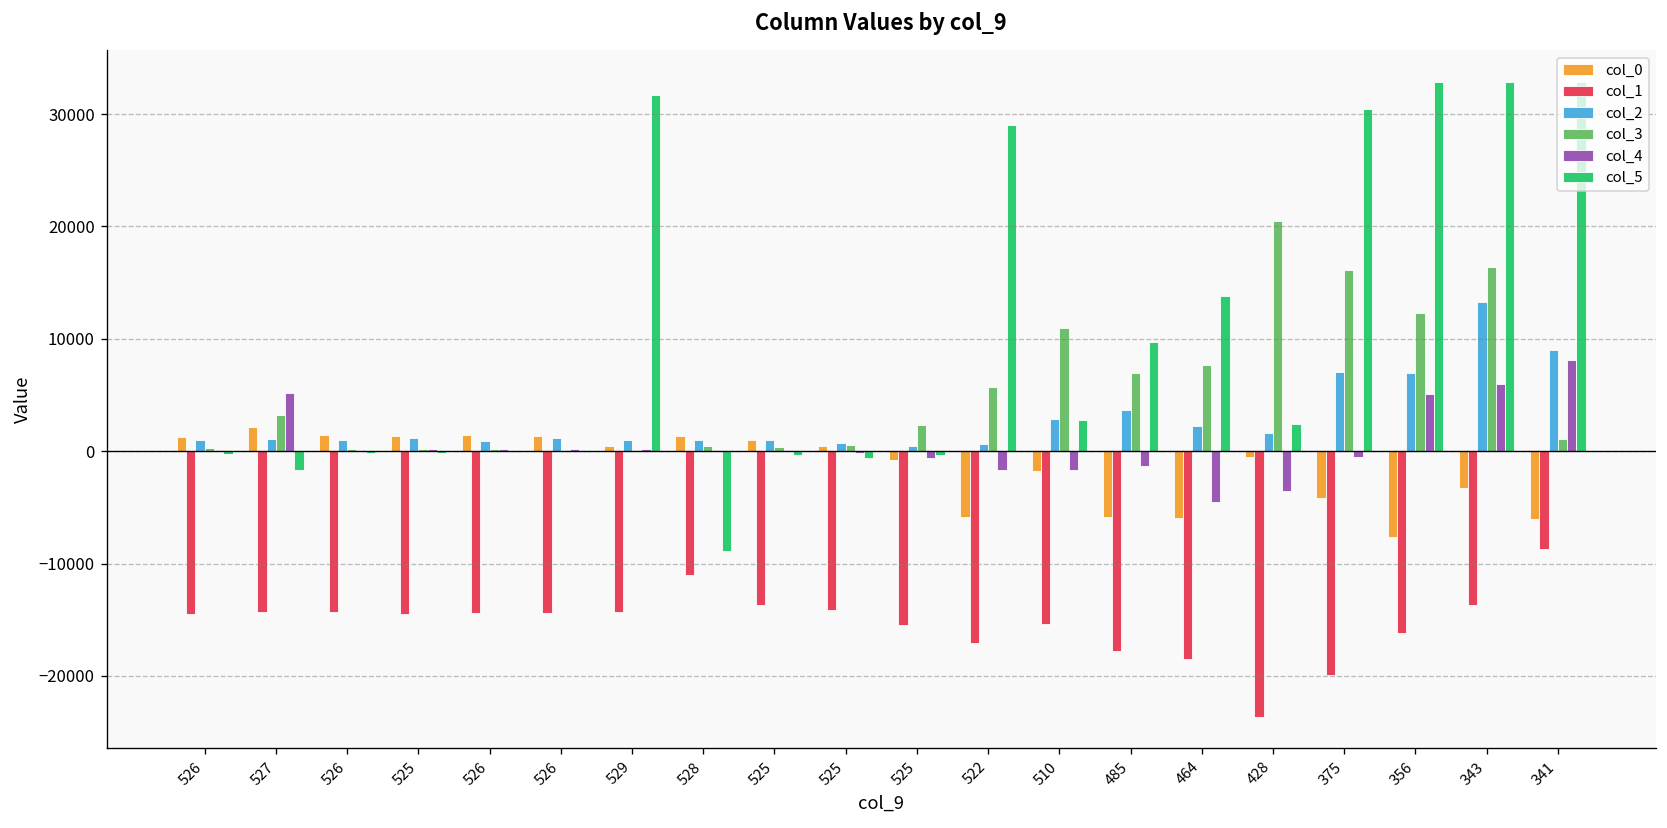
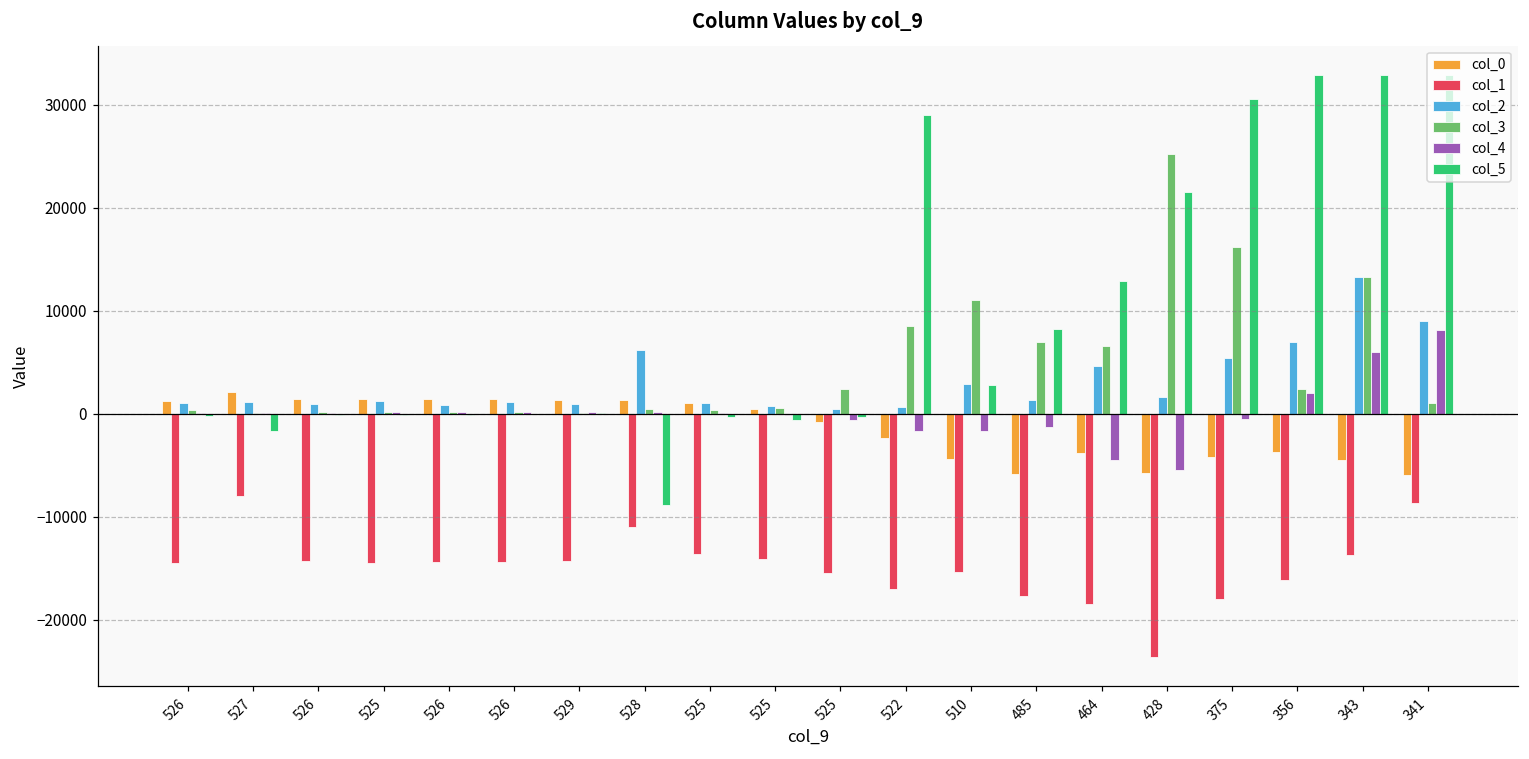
  {
    "col_0": {
      "527": 2000,
-     "529": 0,
+     "529": 1000,
      "528": 1000,
-     "522": -6000,
-     "510": -2000,
+     "522": -2000,
+     "510": -4000,
      "485": -6000,
-     "464": -6000,
-     "428": -1000,
+     "464": -4000,
+     "428": -6000,
      "375": -4000,
-     "356": -8000,
-     "343": -3000,
+     "356": -4000,
+     "343": -4000,
      "341": -6000
    },
    "col_1": {
-     "527": -14000,
+     "527": -8000,
      "529": -14000,
      "528": -11000,
      "522": -17000,
      "510": -15000,
      "485": -18000,
      "464": -18000,
      "428": -24000,
-     "375": -20000,
+     "375": -18000,
      "356": -16000,
      "343": -14000,
      "341": -9000
    },
    "col_2": {
      "527": 1000,
      "529": 1000,
-     "528": 1000,
+     "528": 6000,
      "522": 1000,
      "510": 3000,
-     "485": 4000,
-     "464": 2000,
+     "485": 1000,
+     "464": 5000,
      "428": 2000,
-     "375": 7000,
+     "375": 5000,
      "356": 7000,
      "343": 13000,
      "341": 9000
    },
    "col_3": {
-     "527": 3000,
+     "527": 0,
      "528": 0,
-     "522": 6000,
+     "522": 9000,
      "510": 11000,
      "485": 7000,
-     "464": 8000,
-     "428": 20000,
+     "464": 7000,
+     "428": 25000,
      "375": 16000,
-     "356": 12000,
-     "343": 16000,
+     "356": 2000,
+     "343": 13000,
      "341": 1000
    },
    "col_4": {
-     "527": 5000,
+     "527": 0,
      "522": -2000,
      "510": -2000,
      "485": -1000,
      "464": -4000,
-     "428": -4000,
+     "428": -5000,
      "375": -1000,
-     "356": 5000,
+     "356": 2000,
      "343": 6000,
      "341": 8000
    },
    "col_5": {
      "527": -2000,
-     "529": 32000,
+     "529": 0,
      "528": -9000,
      "522": 29000,
      "510": 3000,
-     "485": 10000,
-     "464": 14000,
-     "428": 2000,
+     "485": 8000,
+     "464": 13000,
+     "428": 22000,
      "375": 30000,
      "356": 33000,
      "343": 33000
    }
  }
